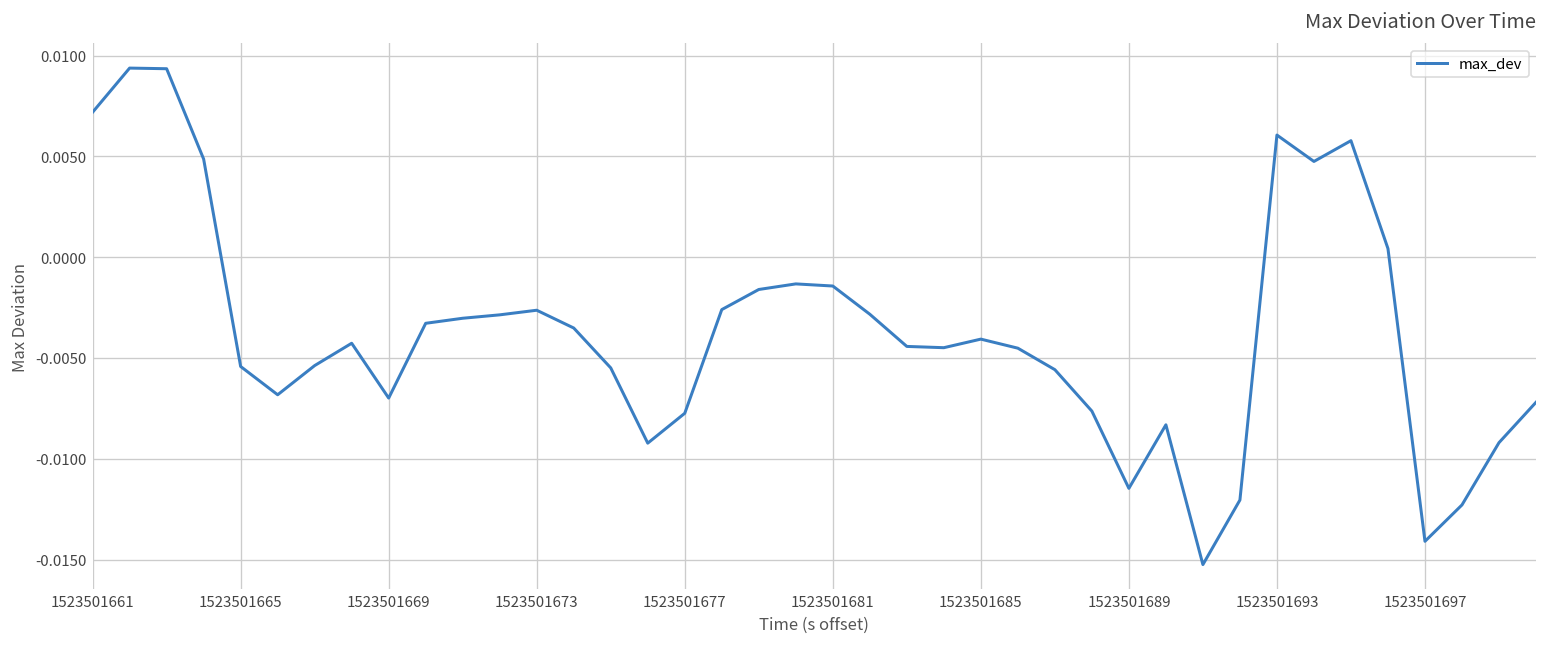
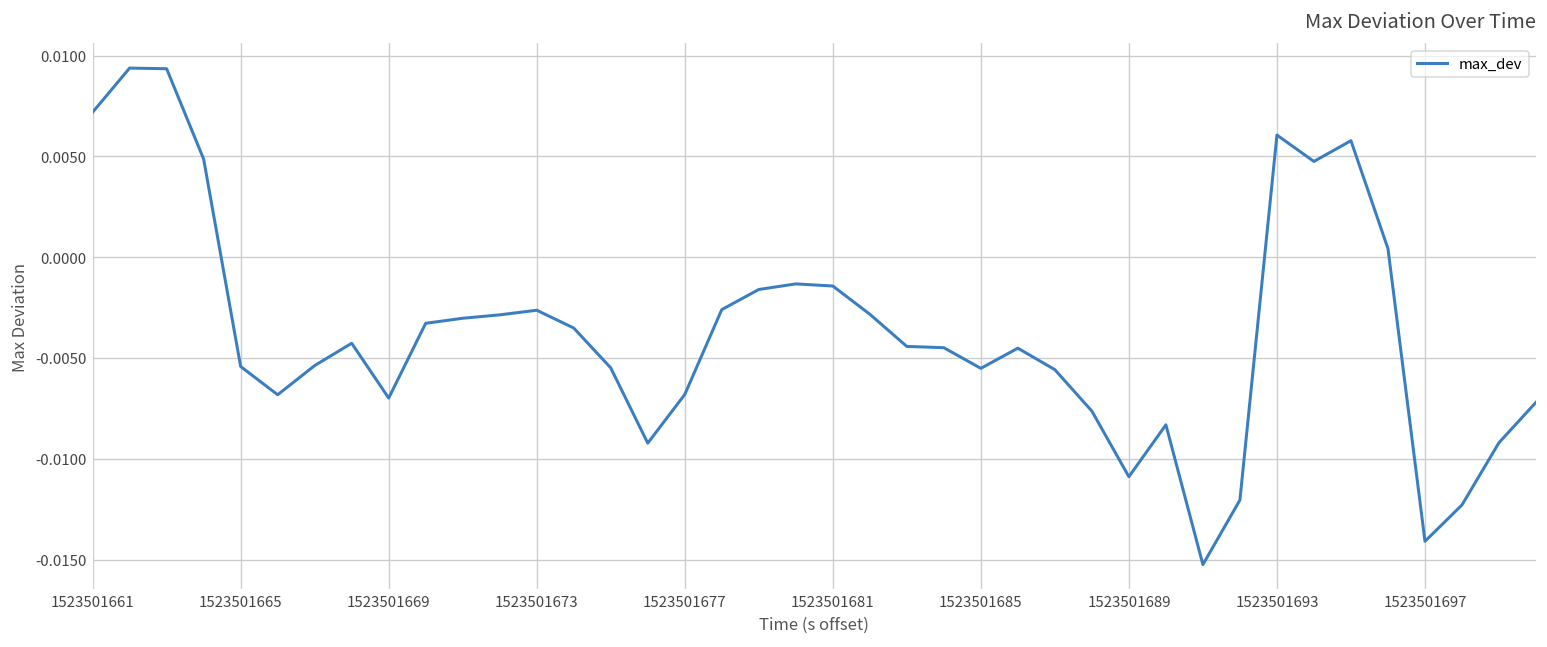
  {
    "1523501661": 0.0072,
    "1523501665": -0.0054,
    "1523501669": -0.0070,
    "1523501673": -0.0026,
-   "1523501677": -0.0077,
+   "1523501677": -0.0068,
    "1523501681": -0.0014,
-   "1523501685": -0.0041,
-   "1523501689": -0.0115,
+   "1523501685": -0.0055,
+   "1523501689": -0.0109,
    "1523501693": 0.0061,
    "1523501697": -0.0141
  }
